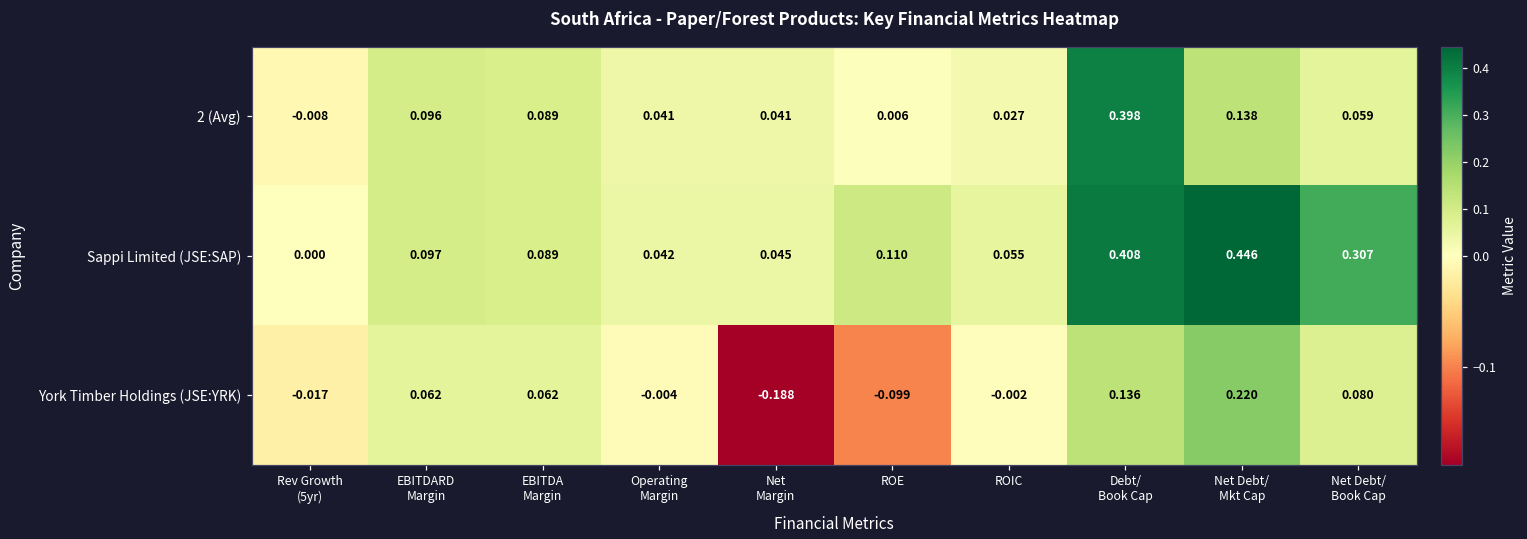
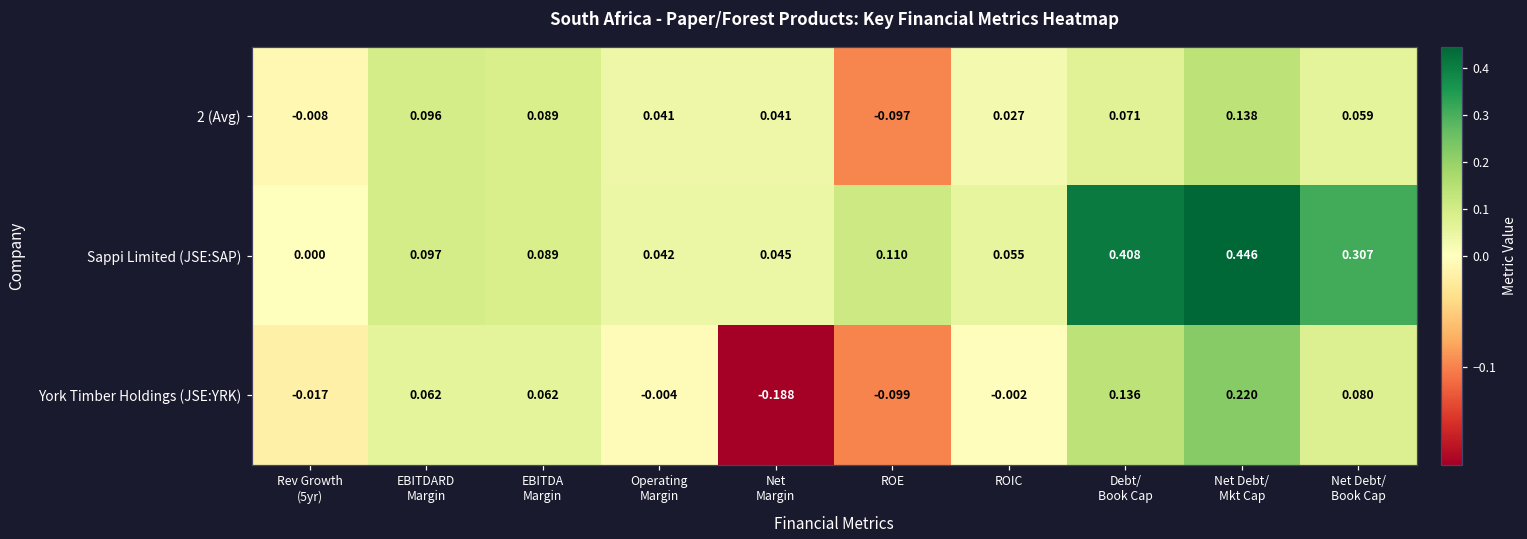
  {
    "2 (Avg)": {
      "Rev Growth (5yr)": -0.008,
      "EBITDARD Margin": 0.096,
      "EBITDA Margin": 0.089,
      "Operating Margin": 0.041,
      "Net Margin": 0.041,
-     "ROE": 0.006,
+     "ROE": -0.097,
      "ROIC": 0.027,
-     "Debt/ Book Cap": 0.398,
+     "Debt/ Book Cap": 0.071,
      "Net Debt/ Mkt Cap": 0.138,
      "Net Debt/ Book Cap": 0.059
    },
    "Sappi Limited (JSE:SAP)": {
      "Rev Growth (5yr)": 0.000,
      "EBITDARD Margin": 0.097,
      "EBITDA Margin": 0.089,
      "Operating Margin": 0.042,
      "Net Margin": 0.045,
      "ROE": 0.110,
      "ROIC": 0.055,
      "Debt/ Book Cap": 0.408,
      "Net Debt/ Mkt Cap": 0.446,
      "Net Debt/ Book Cap": 0.307
    },
    "York Timber Holdings (JSE:YRK)": {
      "Rev Growth (5yr)": -0.017,
      "EBITDARD Margin": 0.062,
      "EBITDA Margin": 0.062,
      "Operating Margin": -0.004,
      "Net Margin": -0.188,
      "ROE": -0.099,
      "ROIC": -0.002,
      "Debt/ Book Cap": 0.136,
      "Net Debt/ Mkt Cap": 0.220,
      "Net Debt/ Book Cap": 0.080
    }
  }
